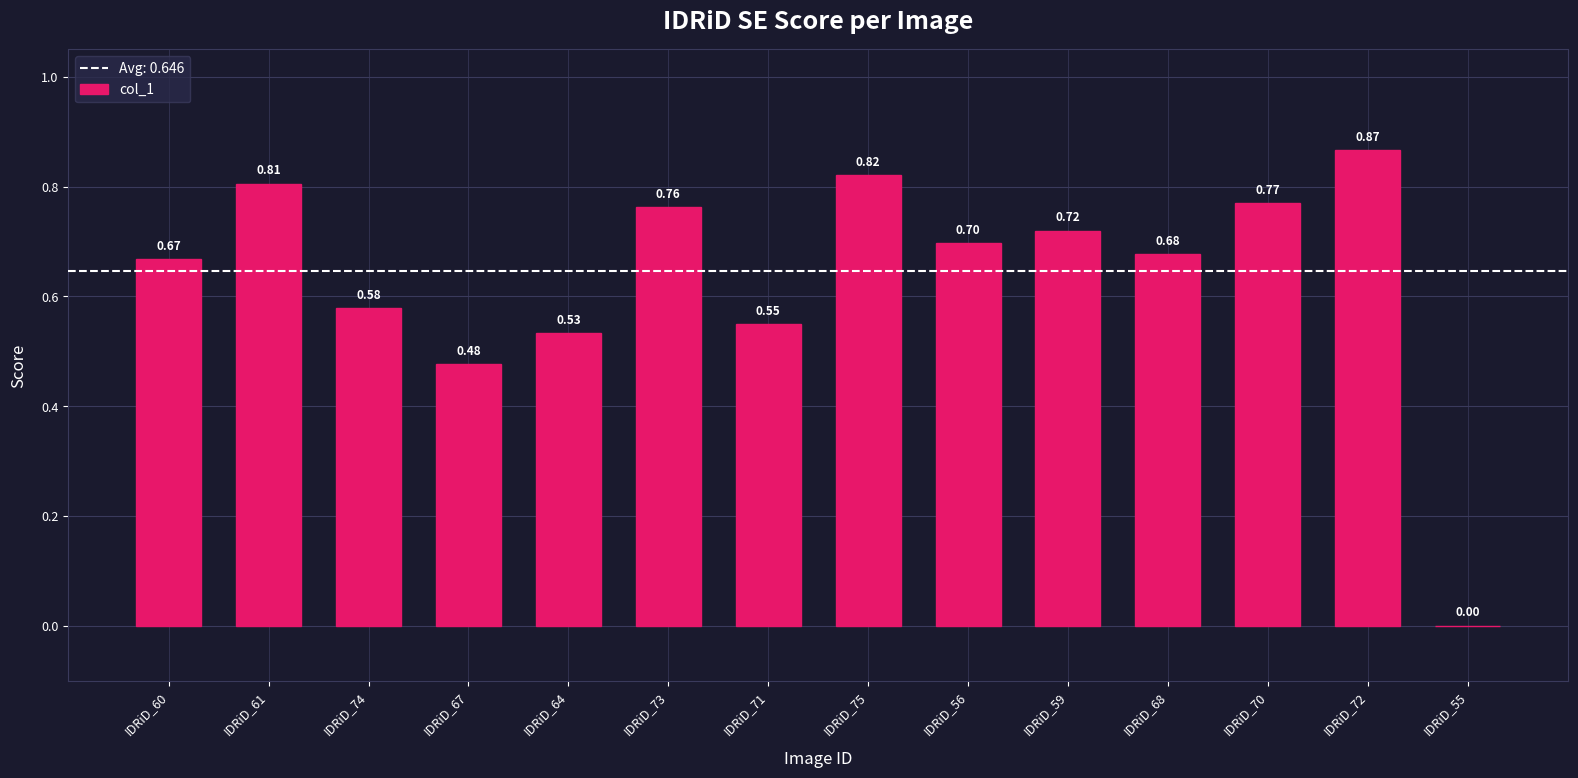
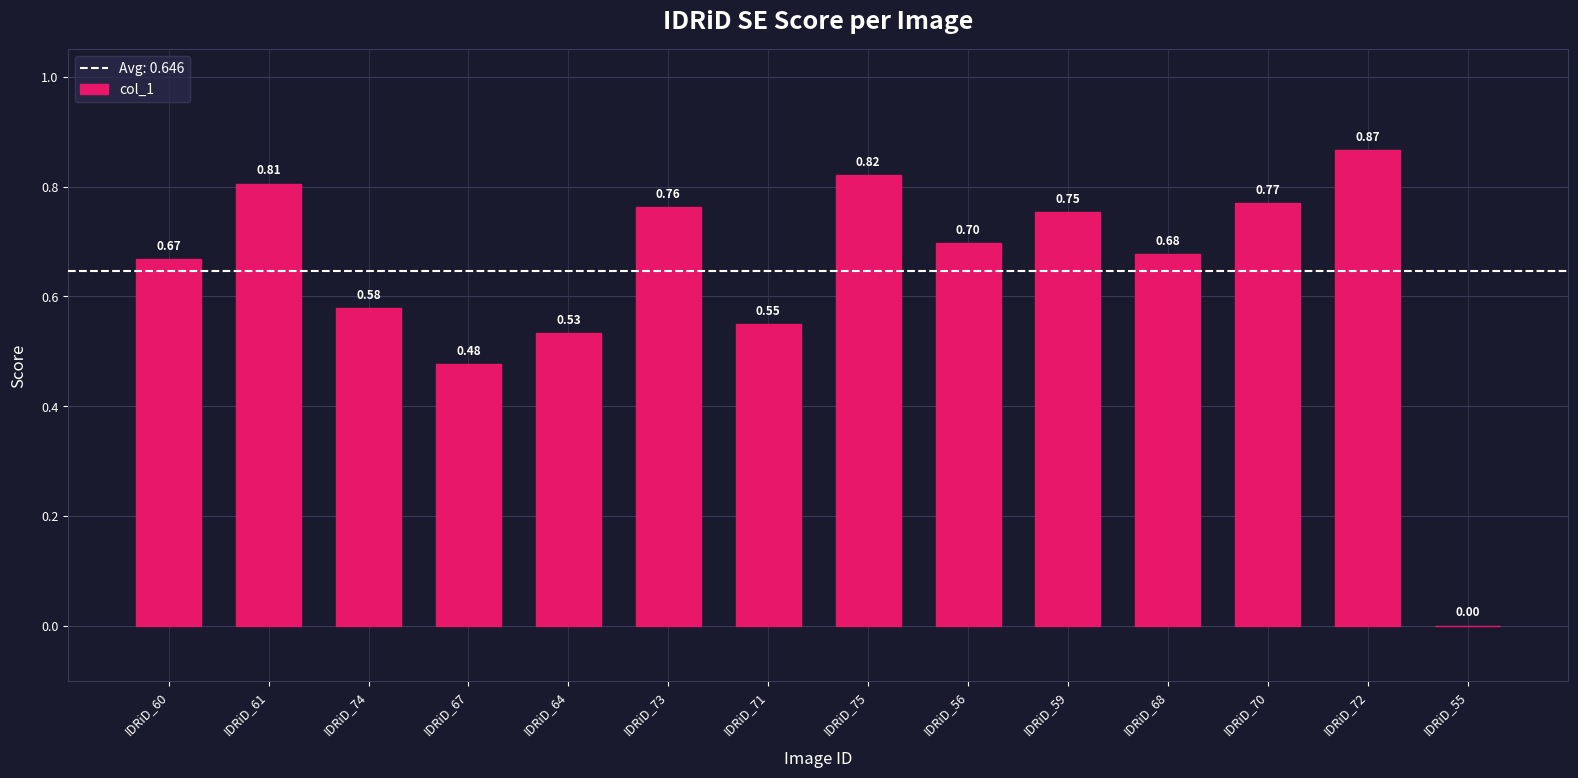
  {
    "IDRiD_60": 0.67,
    "IDRiD_61": 0.81,
    "IDRiD_74": 0.58,
    "IDRiD_67": 0.48,
    "IDRiD_64": 0.53,
    "IDRiD_73": 0.76,
    "IDRiD_71": 0.55,
    "IDRiD_75": 0.82,
    "IDRiD_56": 0.70,
-   "IDRiD_59": 0.72,
+   "IDRiD_59": 0.75,
    "IDRiD_68": 0.68,
    "IDRiD_70": 0.77,
    "IDRiD_72": 0.87,
    "IDRiD_55": 0.00
  }
